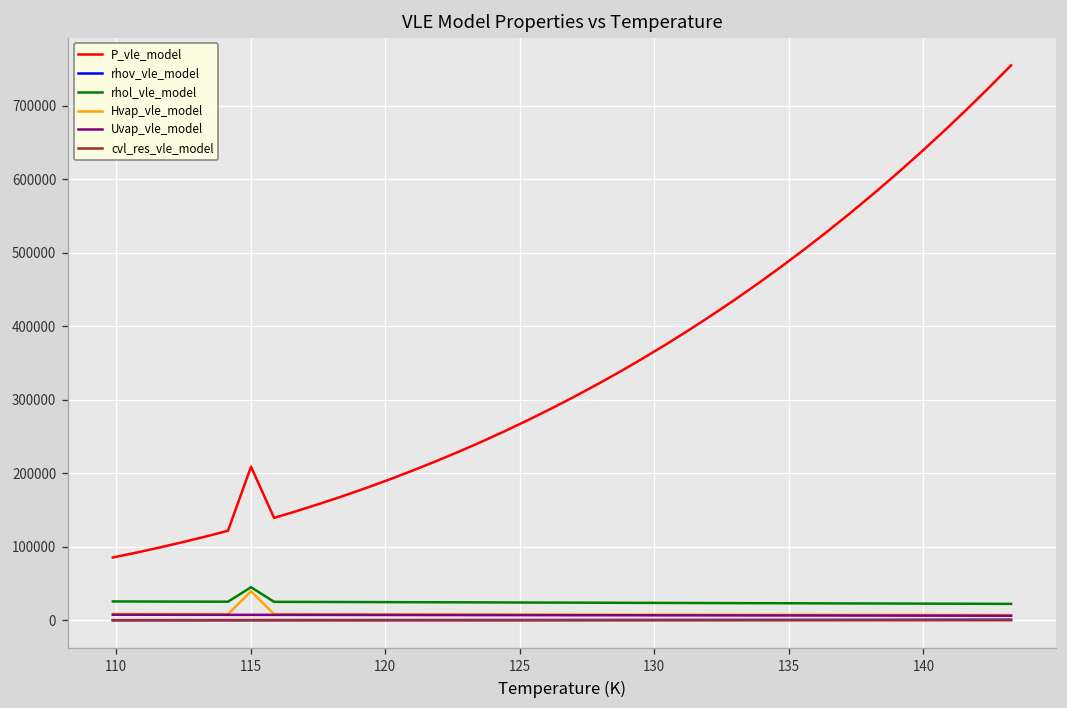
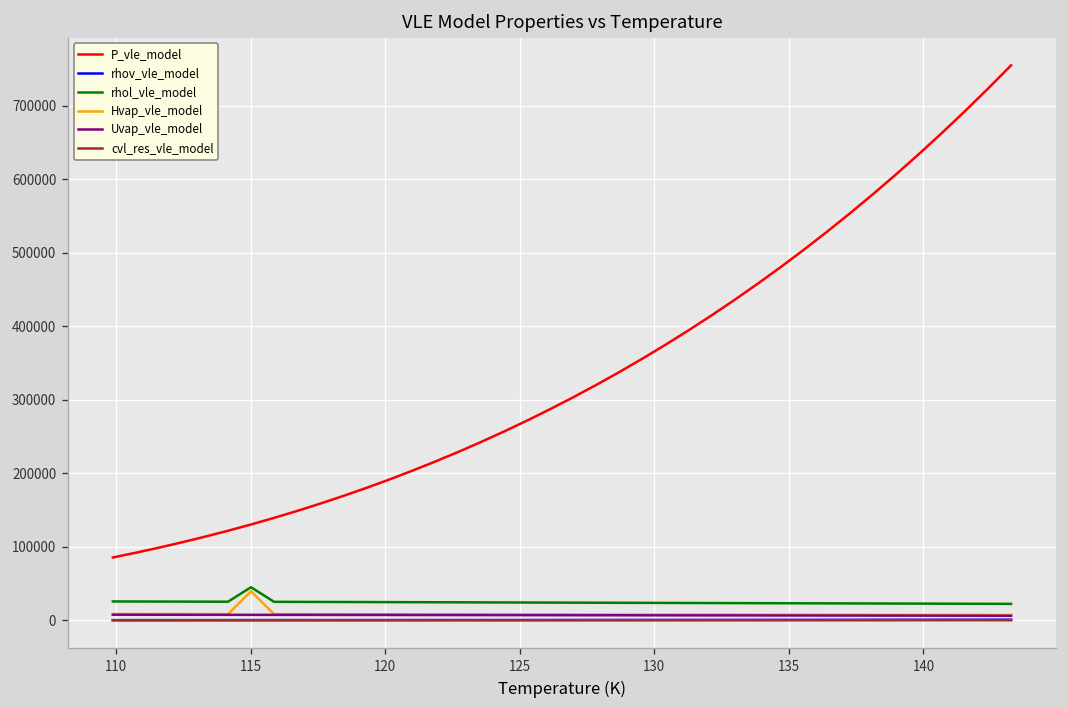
  {
    "P_vle_model": {
-     "115": 210000
+     "115": 130000
    },
    "rhol_vle_model": {
      "115": 40000
    },
    "Hvap_vle_model": {
      "115": 40000
    },
    "Uvap_vle_model": {
      "115": 10000
    }
  }
